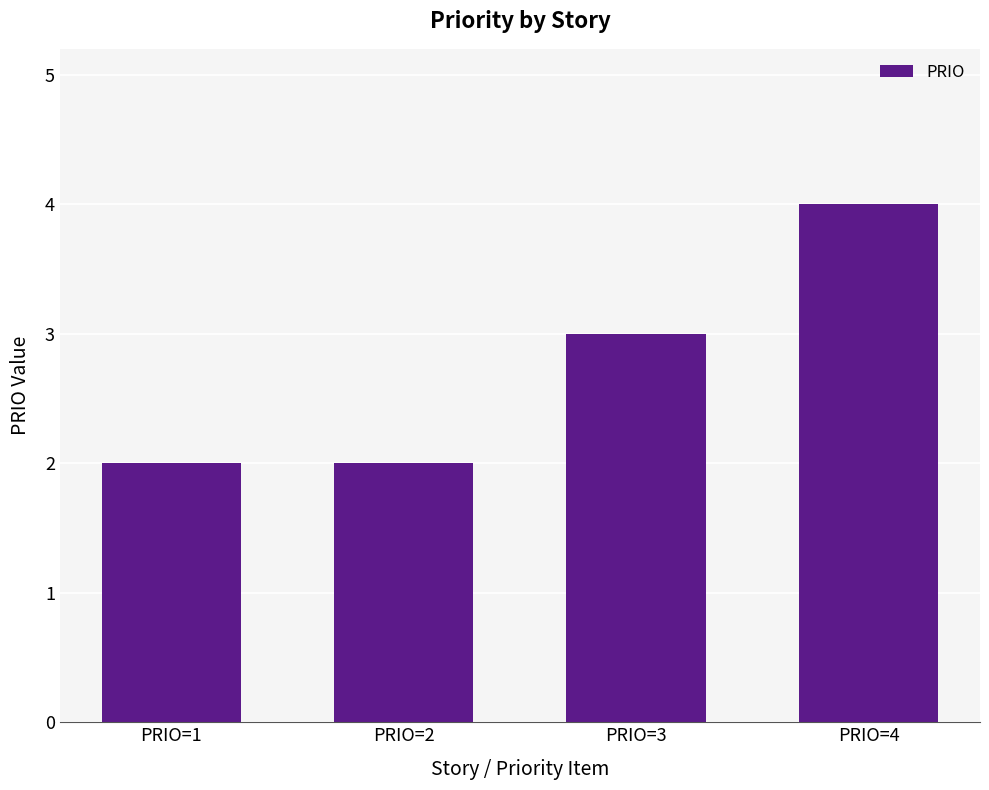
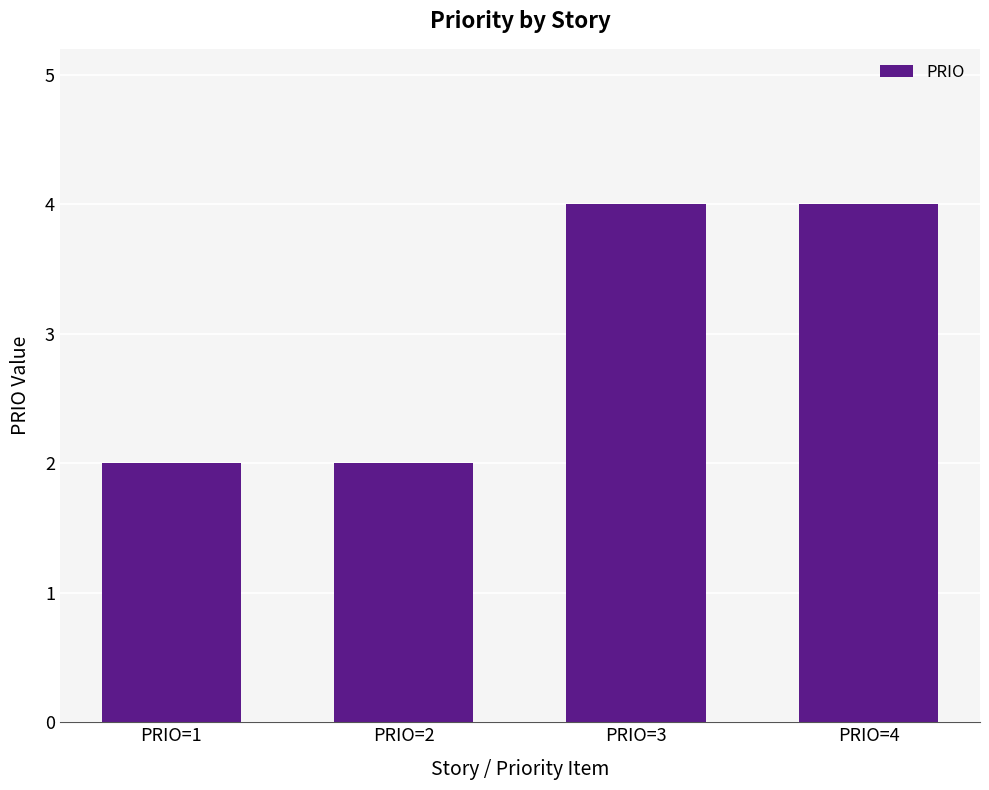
  {
    "PRIO=1": 2,
    "PRIO=2": 2,
-   "PRIO=3": 3,
+   "PRIO=3": 4,
    "PRIO=4": 4
  }
